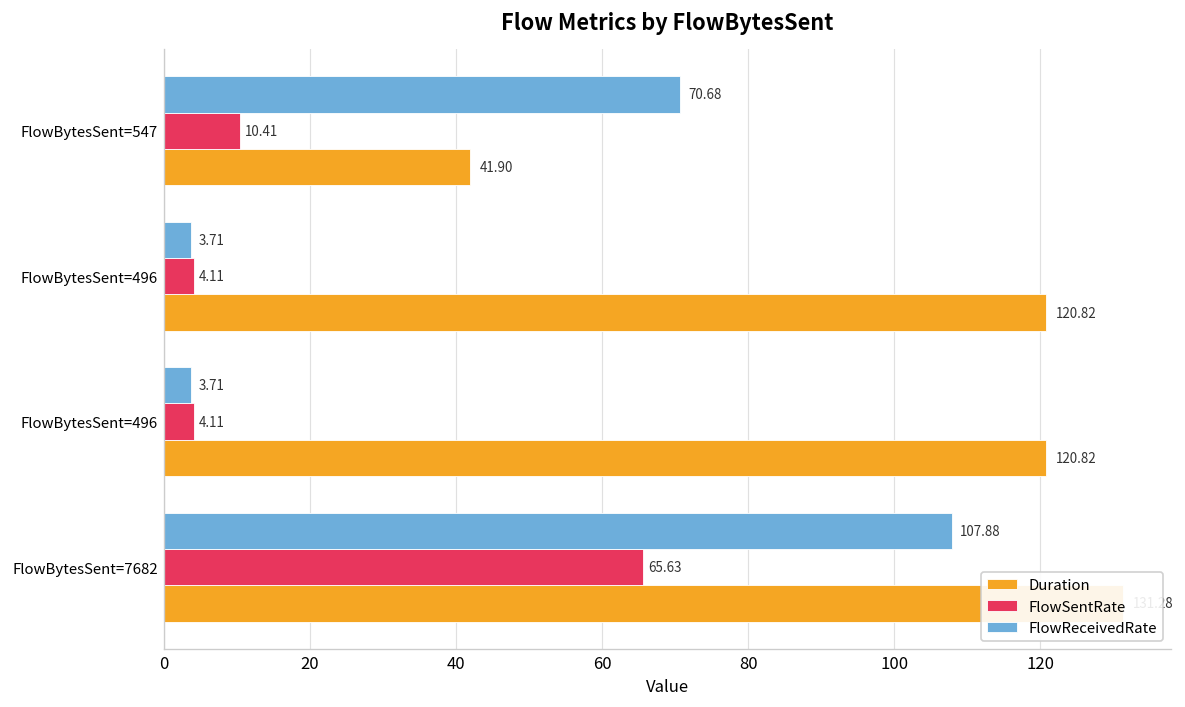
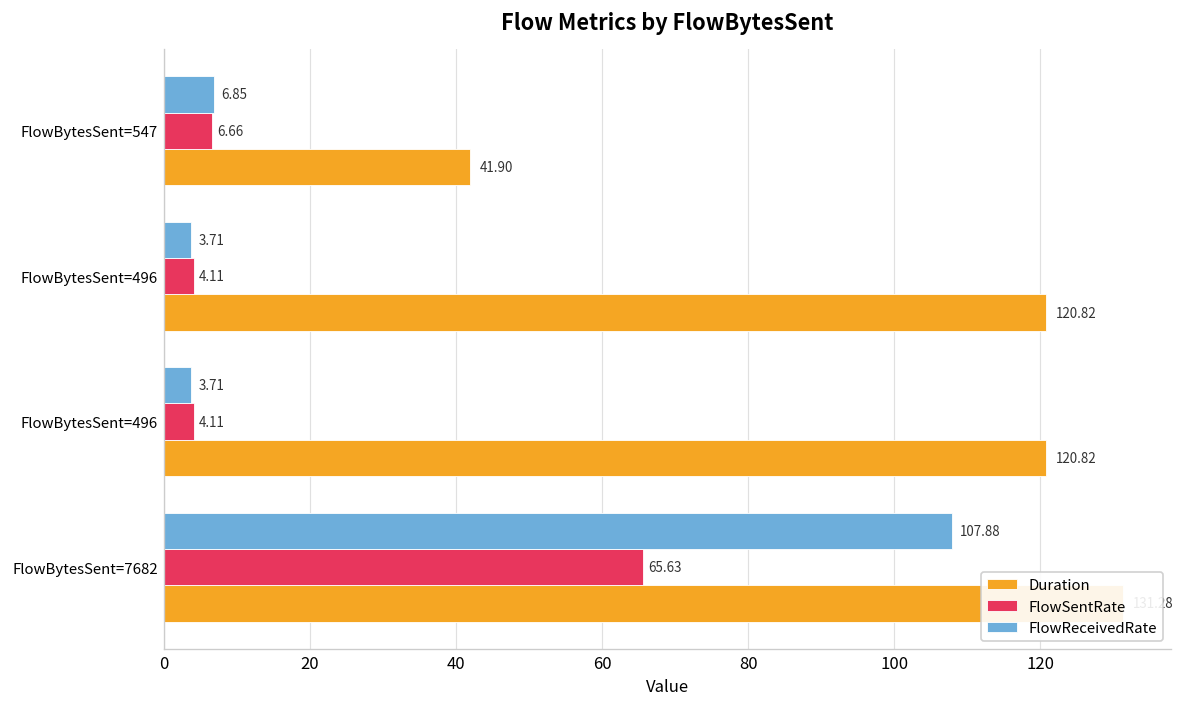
  {
    "Duration": {
      "FlowBytesSent=547": 41.90
    },
    "FlowSentRate": {
-     "FlowBytesSent=547": 10.41,
+     "FlowBytesSent=547": 6.66,
      "FlowBytesSent=7682": 65.63
    },
    "FlowReceivedRate": {
-     "FlowBytesSent=547": 70.68,
+     "FlowBytesSent=547": 6.85,
      "FlowBytesSent=7682": 107.88
    }
  }
